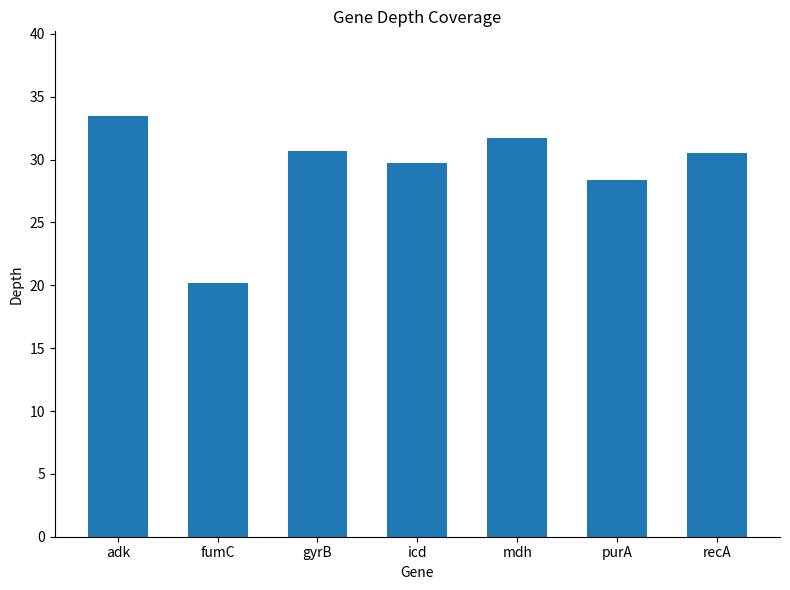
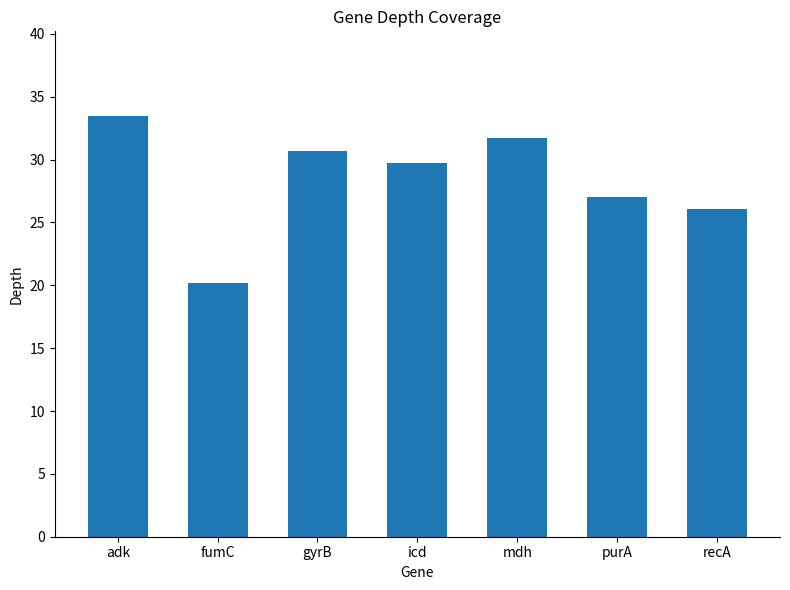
  {
    "adk": 33.5,
    "fumC": 20.2,
    "gyrB": 30.7,
    "icd": 29.7,
    "mdh": 31.7,
-   "purA": 28.4,
-   "recA": 30.5
+   "purA": 27.0,
+   "recA": 26.1
  }
